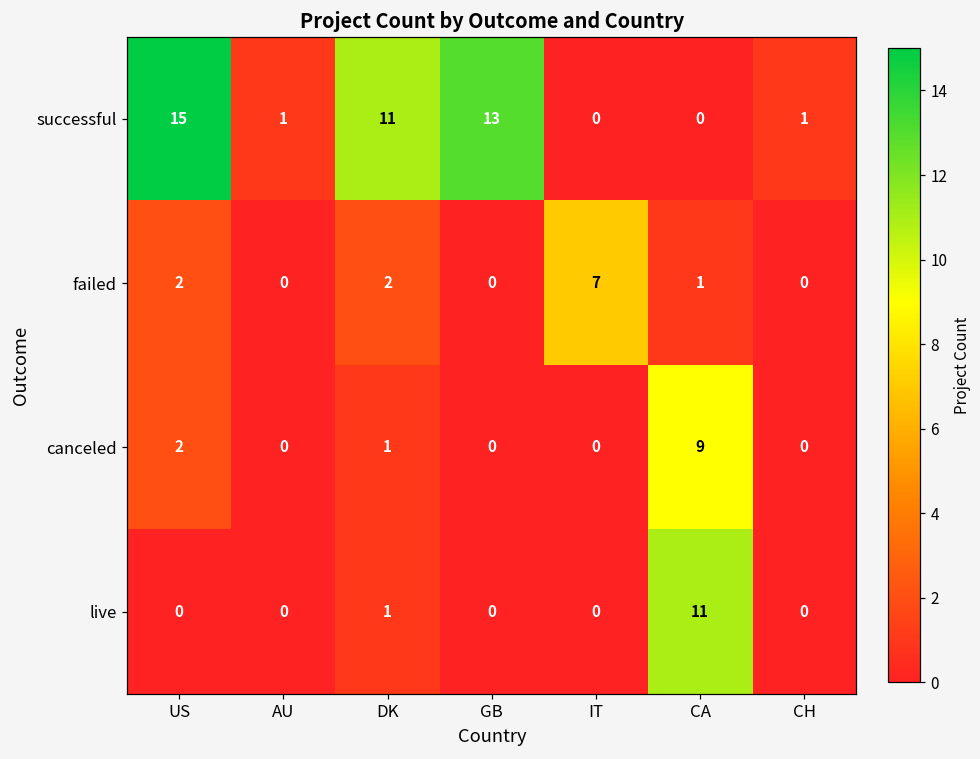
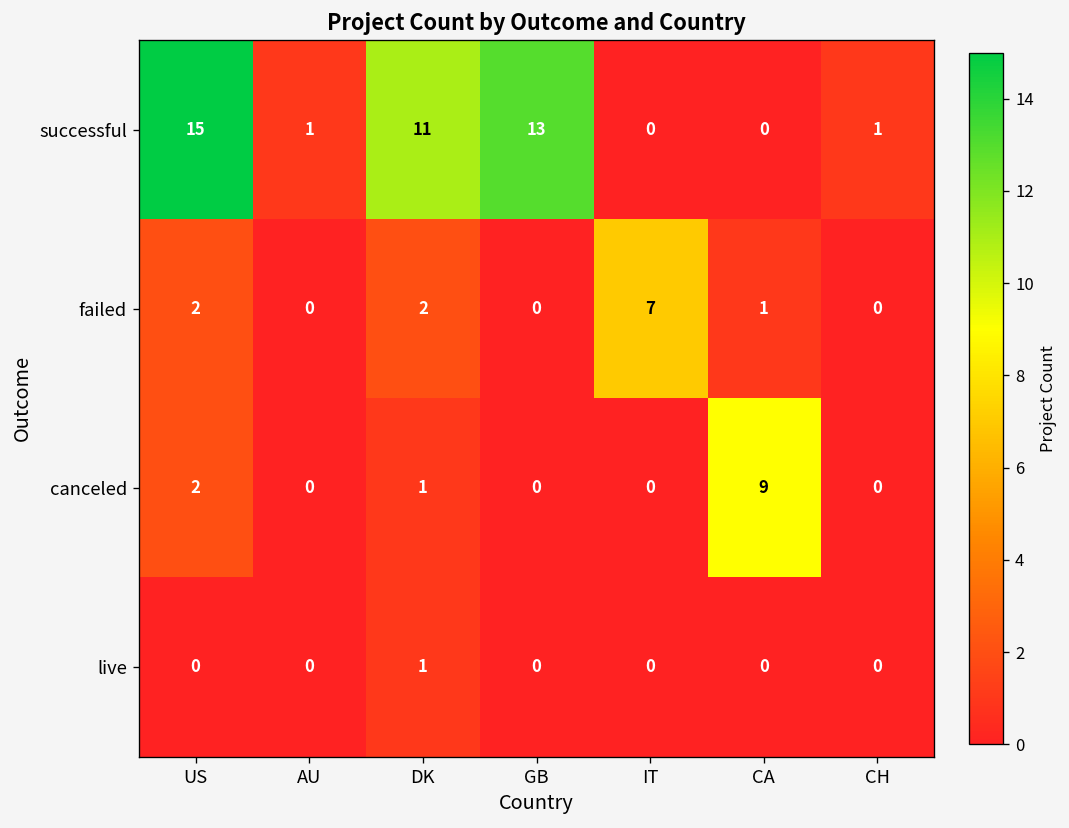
  {
    "successful": {
      "US": 15,
      "AU": 1,
      "DK": 11,
      "GB": 13,
      "IT": 0,
      "CA": 0,
      "CH": 1
    },
    "failed": {
      "US": 2,
      "AU": 0,
      "DK": 2,
      "GB": 0,
      "IT": 7,
      "CA": 1,
      "CH": 0
    },
    "canceled": {
      "US": 2,
      "AU": 0,
      "DK": 1,
      "GB": 0,
      "IT": 0,
      "CA": 9,
      "CH": 0
    },
    "live": {
      "US": 0,
      "AU": 0,
      "DK": 1,
      "GB": 0,
      "IT": 0,
-     "CA": 11,
+     "CA": 0,
      "CH": 0
    }
  }
